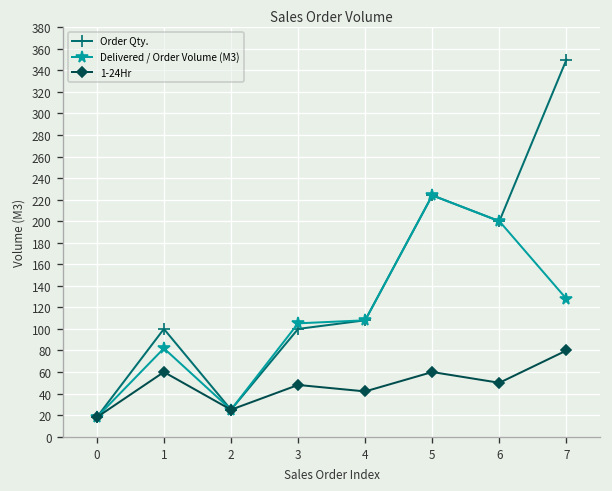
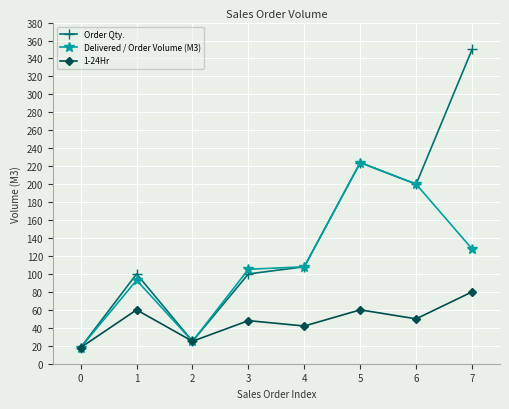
  {
    "Delivered / Order Volume (M3)": {
-     "1": 80,
+     "1": 90,
      "3": 110,
      "7": 130
    }
  }
